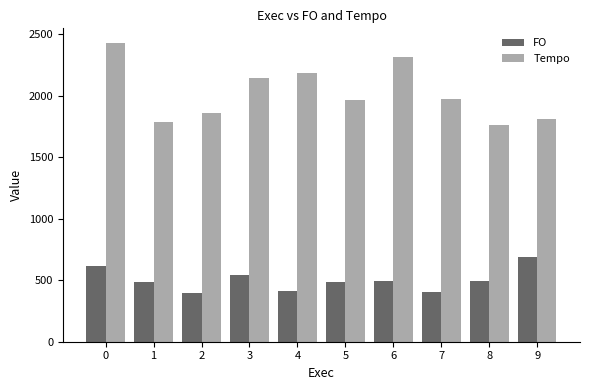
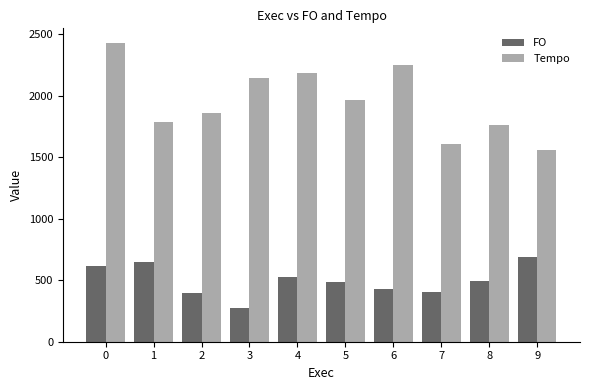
  {
    "FO": {
      "0": 620,
-     "1": 480,
+     "1": 640,
      "2": 400,
-     "3": 550,
-     "4": 410,
+     "3": 280,
+     "4": 530,
      "5": 480,
-     "6": 500,
+     "6": 430,
      "7": 400,
      "8": 490,
      "9": 690
    },
    "Tempo": {
      "0": 2420,
      "1": 1780,
      "2": 1860,
      "3": 2150,
      "4": 2180,
      "5": 1960,
-     "6": 2320,
-     "7": 1970,
+     "6": 2250,
+     "7": 1600,
      "8": 1760,
-     "9": 1810
+     "9": 1560
    }
  }
